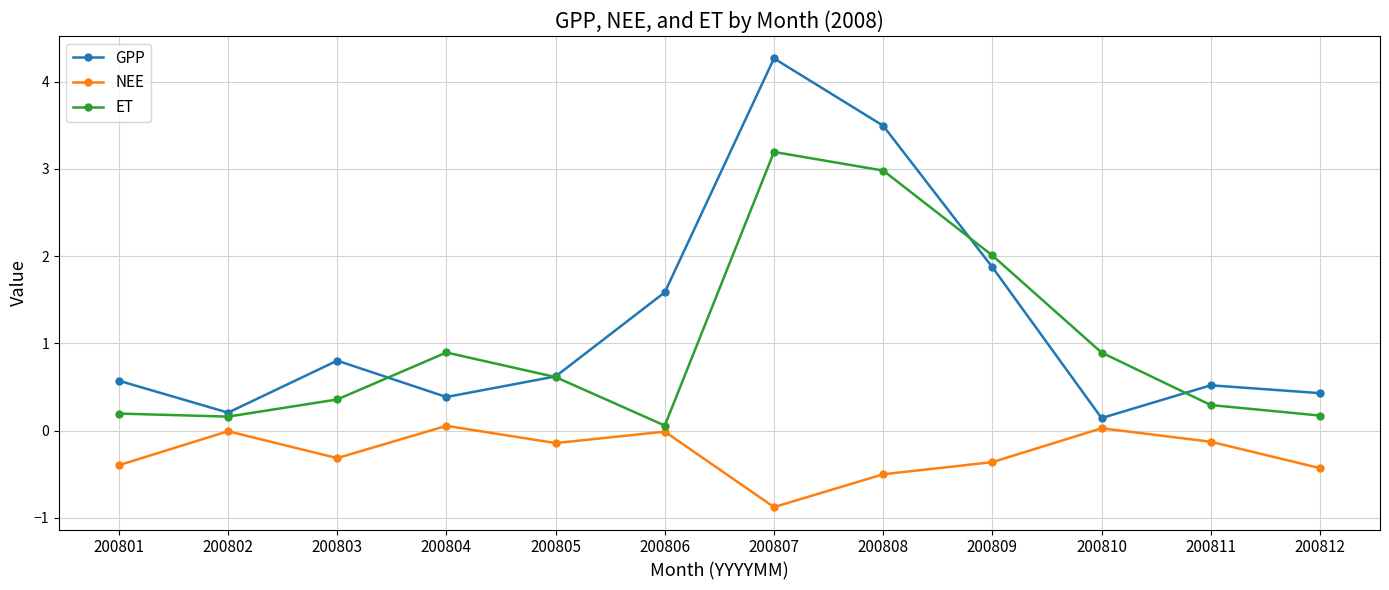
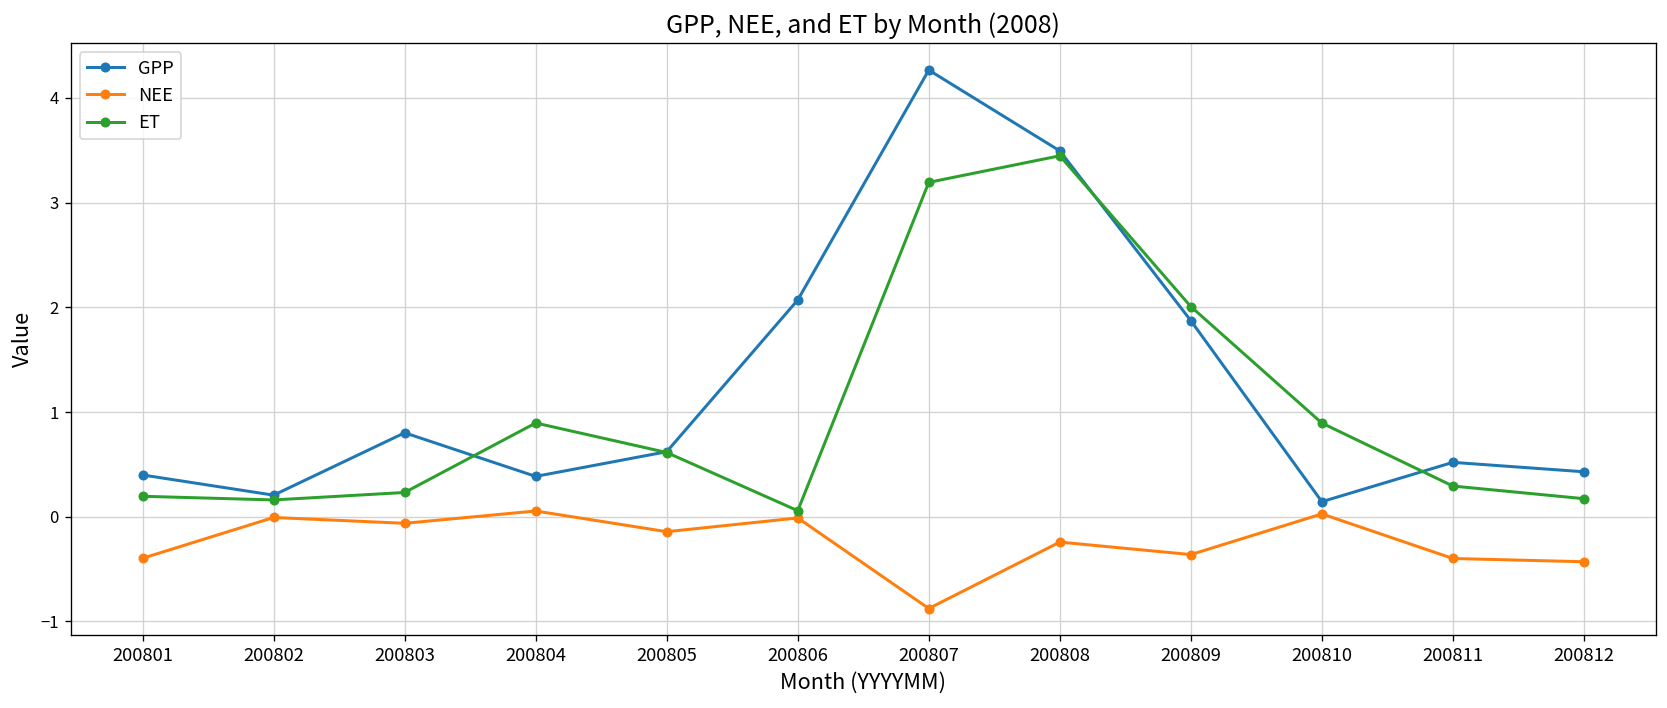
  {
    "GPP": {
-     "200801": 0.6,
+     "200801": 0.4,
      "200802": 0.2,
      "200803": 0.8,
      "200804": 0.4,
-     "200806": 1.6,
+     "200806": 2.1,
      "200807": 4.3,
      "200808": 3.5,
      "200809": 1.9,
      "200810": 0.1,
      "200811": 0.5,
      "200812": 0.4
    },
    "NEE": {
      "200801": -0.4,
      "200802": 0.0,
-     "200803": -0.3,
+     "200803": -0.1,
      "200804": 0.1,
      "200805": -0.1,
      "200806": 0.0,
      "200807": -0.9,
-     "200808": -0.5,
+     "200808": -0.2,
      "200809": -0.4,
      "200810": 0.0,
-     "200811": -0.1,
+     "200811": -0.4,
      "200812": -0.4
    },
    "ET": {
      "200801": 0.2,
      "200802": 0.2,
-     "200803": 0.4,
+     "200803": 0.2,
      "200804": 0.9,
      "200806": 0.1,
      "200807": 3.2,
-     "200808": 3.0,
+     "200808": 3.4,
      "200809": 2.0,
      "200810": 0.9,
      "200811": 0.3,
      "200812": 0.2
    }
  }
